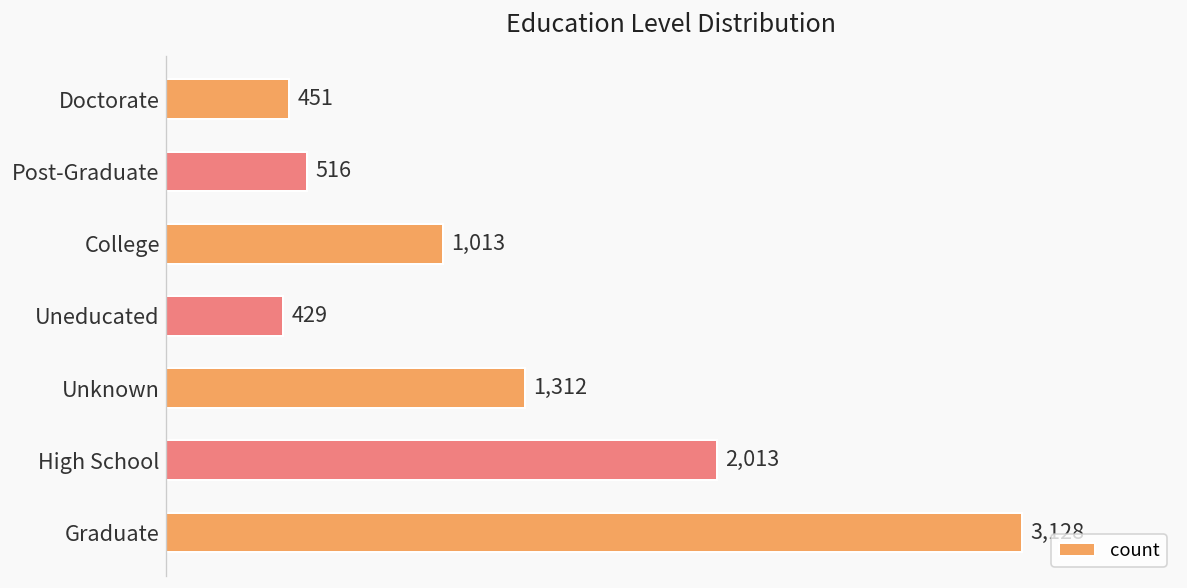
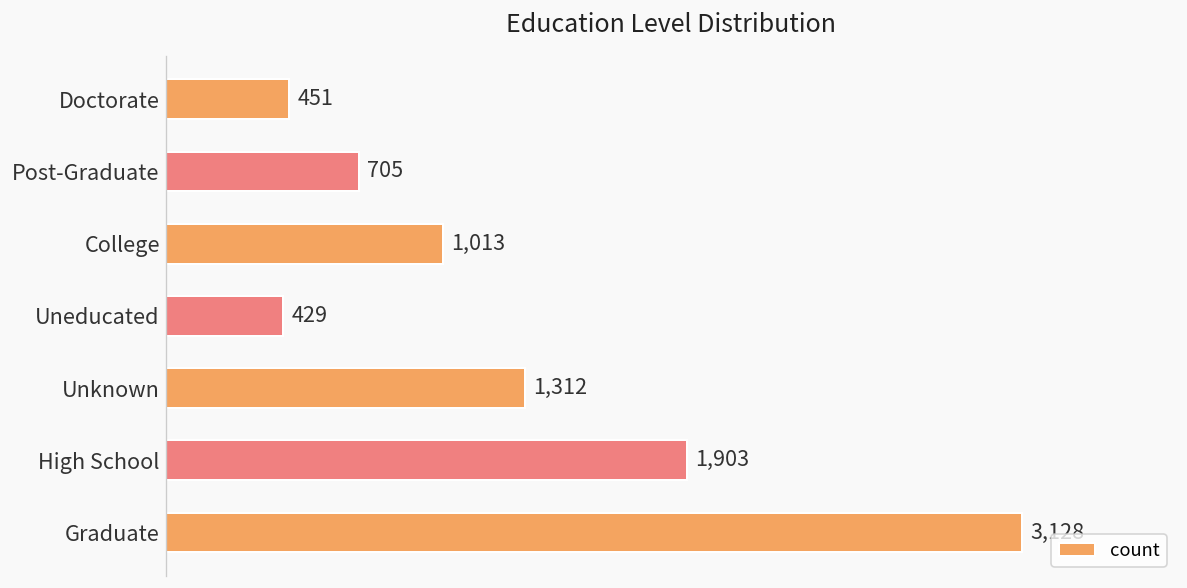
  {
    "Doctorate": "451",
-   "Post-Graduate": "516",
+   "Post-Graduate": "705",
    "College": "1,013",
    "Uneducated": "429",
    "Unknown": "1,312",
-   "High School": "2,013"
+   "High School": "1,903"
  }
